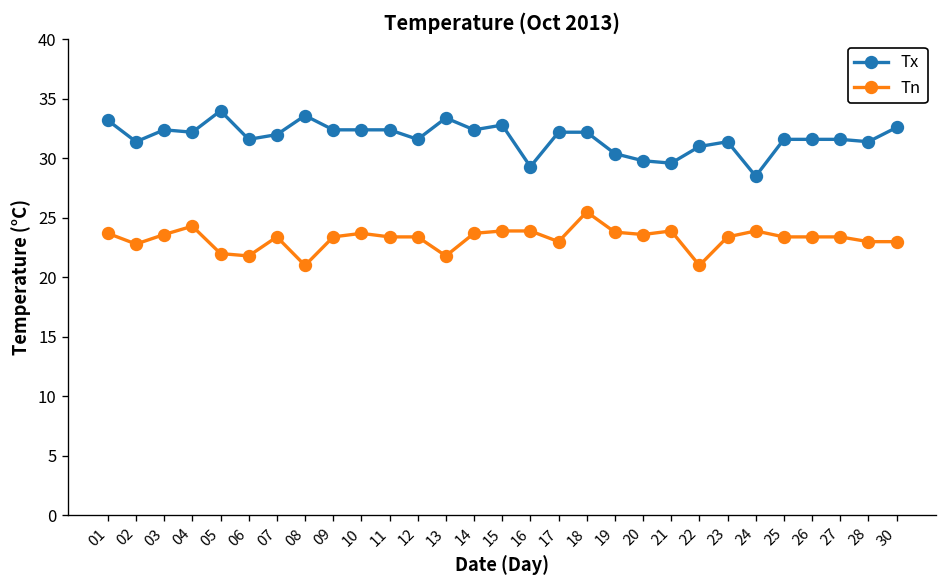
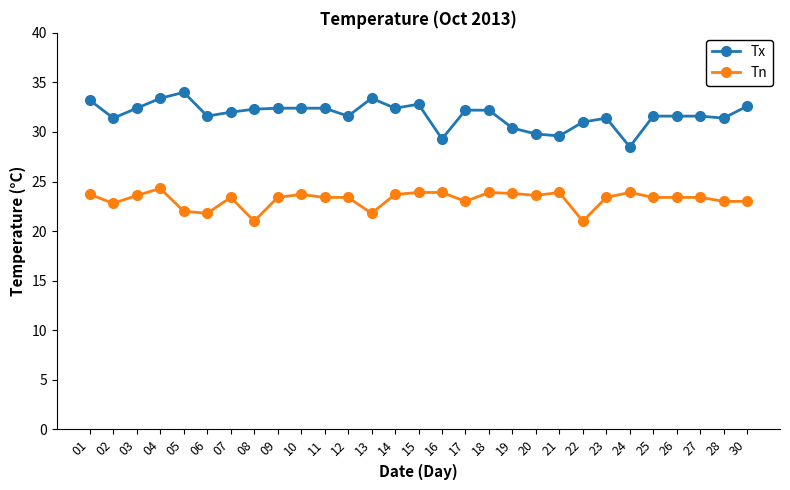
  {
    "Tx": {
      "01": 33,
      "02": 31,
      "03": 32,
-     "04": 32,
+     "04": 33,
      "05": 34,
      "06": 32,
      "07": 32,
-     "08": 34,
+     "08": 32,
      "09": 32,
      "10": 32,
      "11": 32,
      "12": 32,
      "13": 33,
      "14": 32,
      "15": 33,
      "16": 29,
      "17": 32,
      "18": 32,
      "19": 30,
      "20": 30,
      "21": 30,
      "22": 31,
      "23": 31,
      "24": 29,
      "25": 32,
      "26": 32,
      "27": 32,
      "28": 31,
      "30": 33
    },
    "Tn": {
      "01": 24,
      "02": 23,
      "03": 24,
      "04": 24,
      "05": 22,
      "06": 22,
      "07": 23,
      "08": 21,
      "09": 23,
      "10": 24,
      "11": 23,
      "12": 23,
      "13": 22,
      "14": 24,
      "15": 24,
      "16": 24,
      "17": 23,
-     "18": 26,
+     "18": 24,
      "19": 24,
      "20": 24,
      "21": 24,
      "22": 21,
      "23": 23,
      "24": 24,
      "25": 23,
      "26": 23,
      "27": 23,
      "28": 23,
      "30": 23
    }
  }
